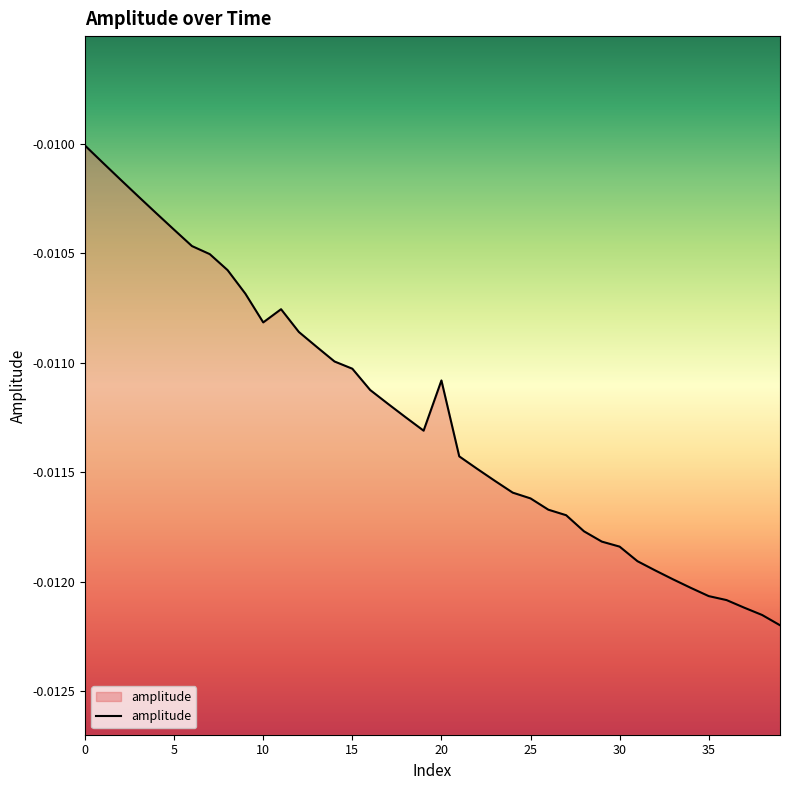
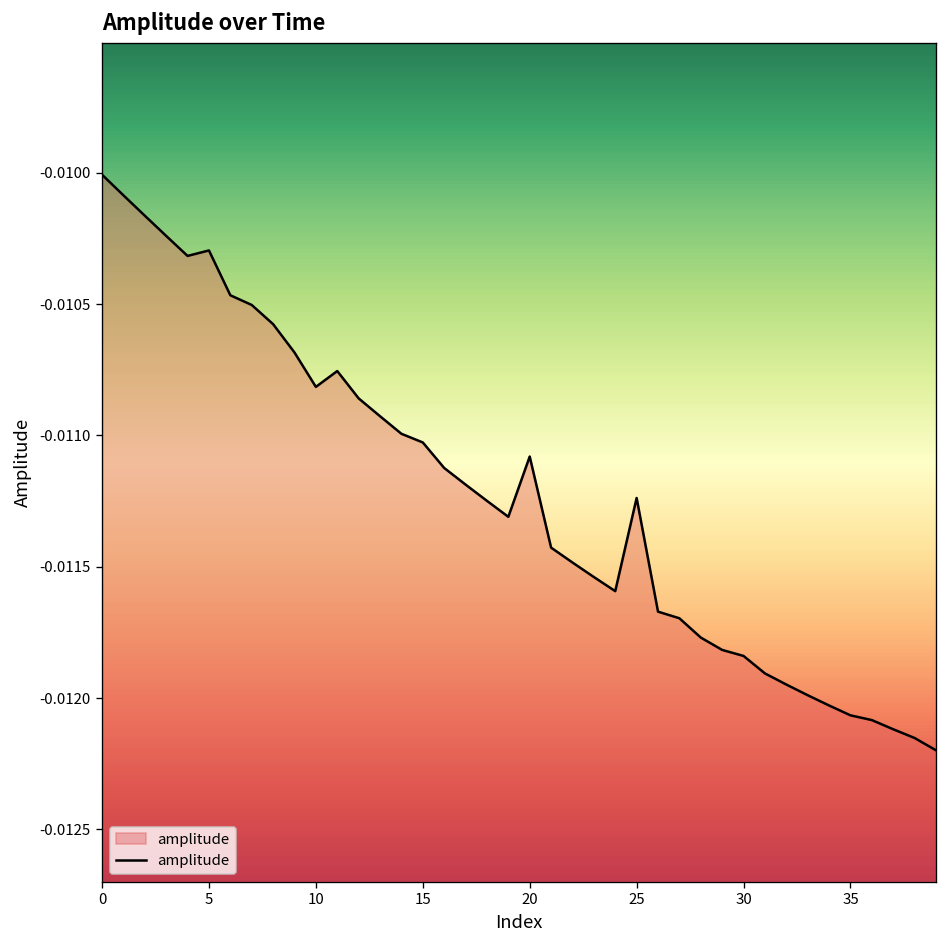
  {
    "0": -0.01001,
-   "5": -0.01039,
+   "5": -0.01030,
    "10": -0.01082,
    "15": -0.01103,
    "20": -0.01108,
-   "25": -0.01162,
+   "25": -0.01124,
    "30": -0.01184,
    "35": -0.01207
  }
